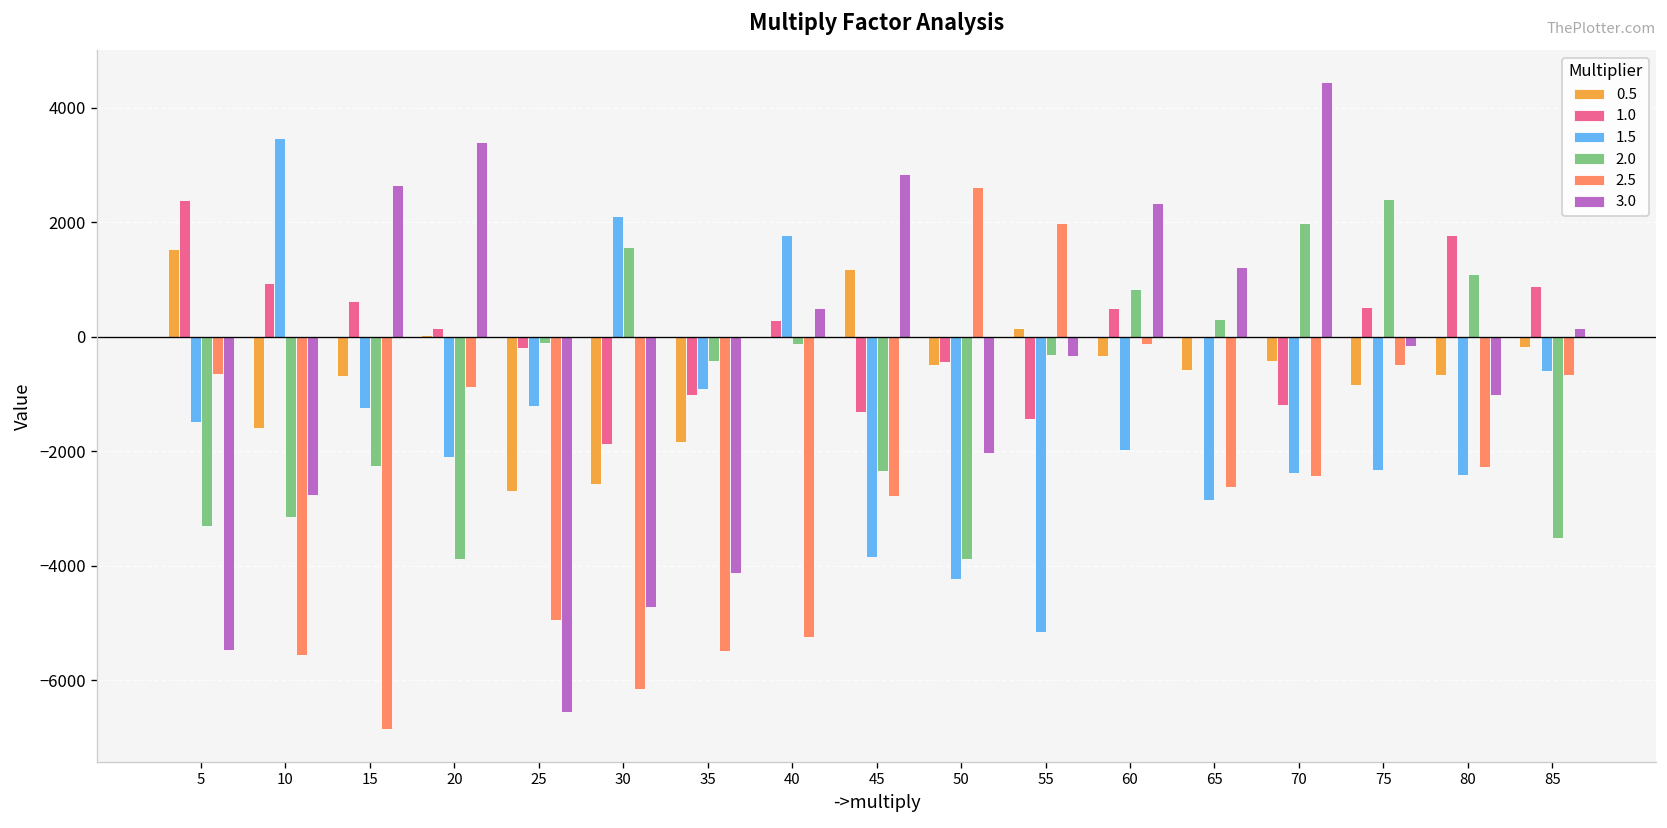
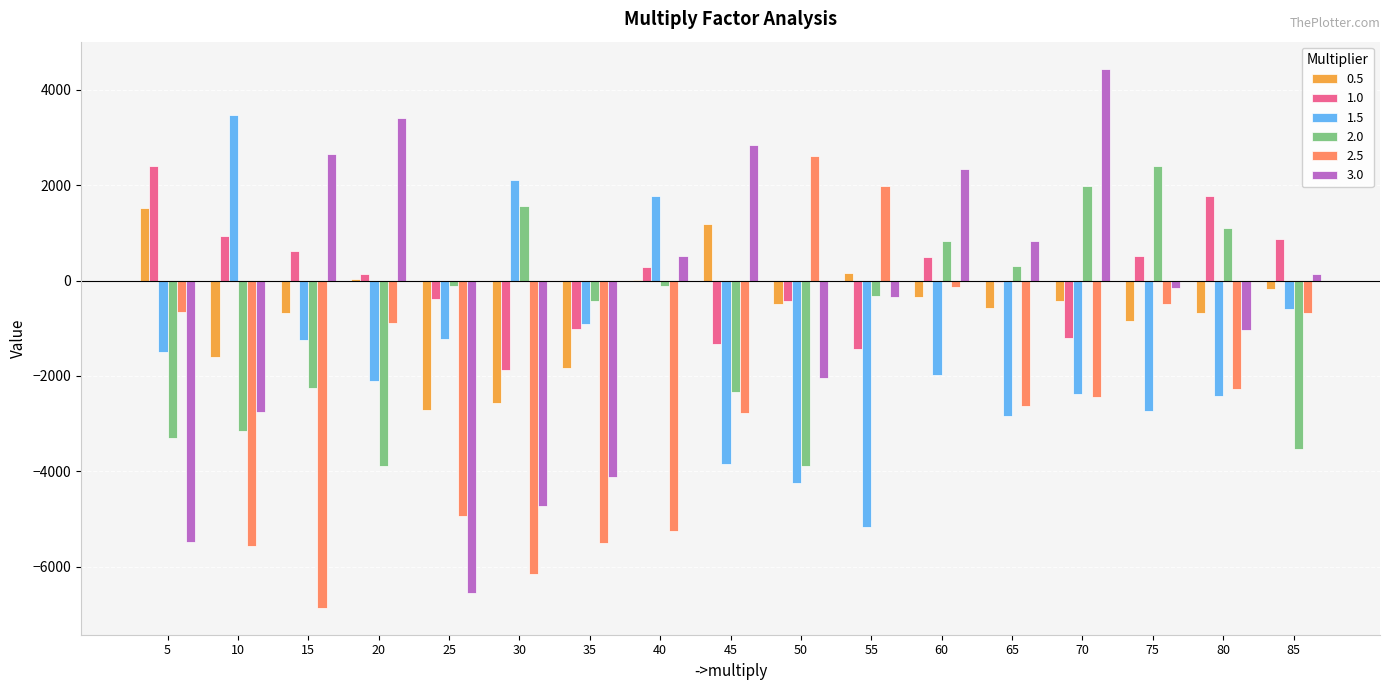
  {
    "1.0": {
      "5": 2400,
      "10": 900,
      "15": 600,
      "20": 100,
-     "25": -200,
+     "25": -400,
      "30": -1900,
      "35": -1000,
      "40": 300,
      "45": -1300,
      "50": -400,
      "55": -1400,
      "60": 500,
      "70": -1200,
      "75": 500,
      "80": 1800,
      "85": 900
    },
    "1.5": {
      "5": -1500,
      "10": 3500,
      "15": -1200,
      "20": -2100,
      "25": -1200,
      "30": 2100,
      "35": -900,
      "40": 1800,
      "45": -3800,
      "50": -4200,
      "55": -5200,
      "60": -2000,
      "65": -2800,
      "70": -2400,
-     "75": -2300,
+     "75": -2700,
      "80": -2400,
      "85": -600
    },
    "2.0": {
      "5": -3300,
      "10": -3100,
      "15": -2300,
      "20": -3900,
      "25": -100,
      "30": 1600,
      "35": -400,
      "40": -100,
      "45": -2300,
      "50": -3900,
      "55": -300,
      "60": 800,
      "65": 300,
      "70": 2000,
      "75": 2400,
      "80": 1100,
      "85": -3500
    },
    "3.0": {
      "5": -5500,
      "10": -2800,
      "15": 2600,
      "20": 3400,
      "25": -6600,
      "30": -4700,
      "35": -4100,
      "40": 500,
      "45": 2800,
      "50": -2000,
      "55": -300,
      "60": 2300,
-     "65": 1200,
+     "65": 800,
      "70": 4400,
      "75": -200,
      "80": -1000,
      "85": 100
    }
  }
